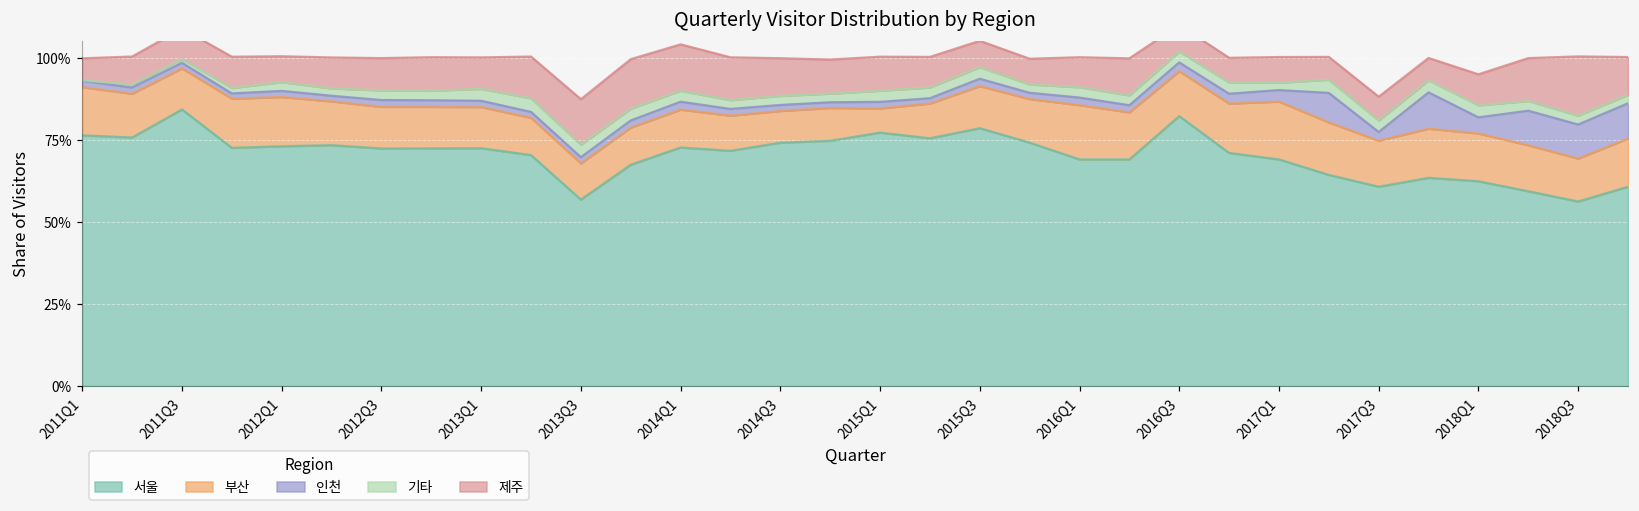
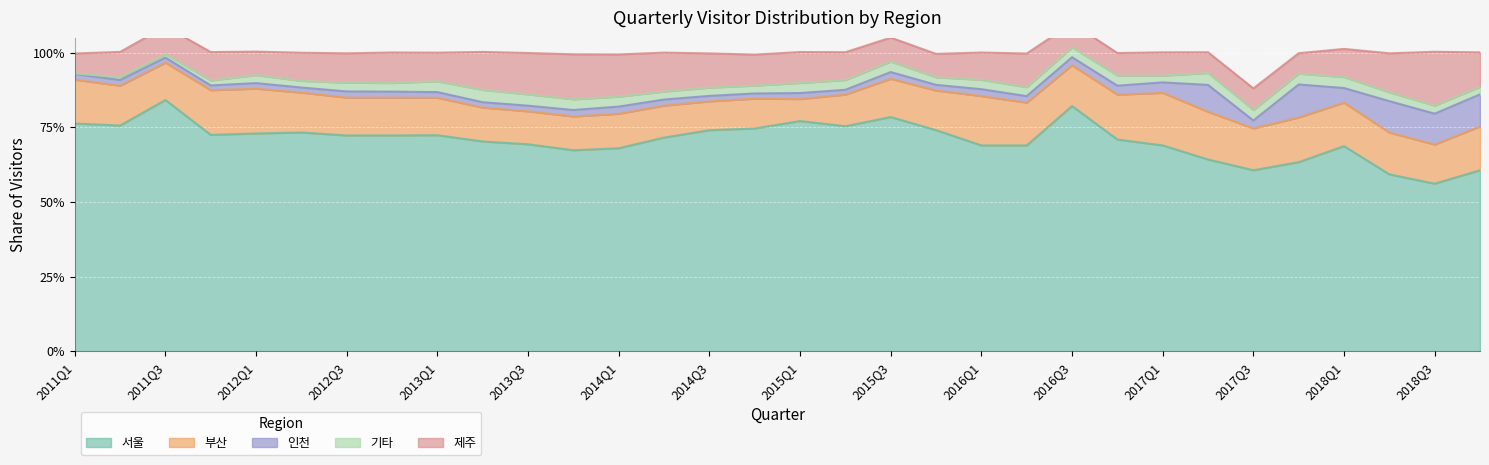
  {
    "서울": {
      "2011Q1": "76%",
      "2011Q3": "84%",
      "2012Q1": "73%",
      "2012Q3": "72%",
      "2013Q1": "72%",
-     "2013Q3": "57%",
-     "2014Q1": "73%",
+     "2013Q3": "69%",
+     "2014Q1": "68%",
      "2014Q3": "74%",
      "2015Q1": "77%",
      "2015Q3": "79%",
      "2016Q1": "69%",
      "2016Q3": "82%",
      "2017Q1": "69%",
      "2017Q3": "61%",
-     "2018Q1": "62%",
+     "2018Q1": "69%",
      "2018Q3": "56%"
    },
    "인천": {
      "2011Q3": "2%",
      "2012Q1": "2%",
      "2012Q3": "2%",
      "2013Q1": "2%",
      "2013Q3": "2%",
      "2014Q1": "2%",
      "2014Q3": "2%",
      "2015Q1": "2%",
      "2015Q3": "2%",
      "2016Q1": "2%",
      "2016Q3": "3%",
      "2017Q1": "4%",
      "2017Q3": "3%",
      "2018Q1": "5%",
      "2018Q3": "10%"
    },
    "기타": {
      "2011Q3": "1%",
      "2012Q1": "3%",
      "2012Q3": "3%",
      "2013Q1": "4%",
      "2013Q3": "4%",
      "2014Q1": "3%",
      "2014Q3": "3%",
      "2015Q1": "3%",
      "2015Q3": "4%",
      "2016Q1": "3%",
      "2016Q3": "3%",
      "2017Q1": "2%",
      "2017Q3": "4%",
      "2018Q1": "4%",
      "2018Q3": "3%"
    }
  }
